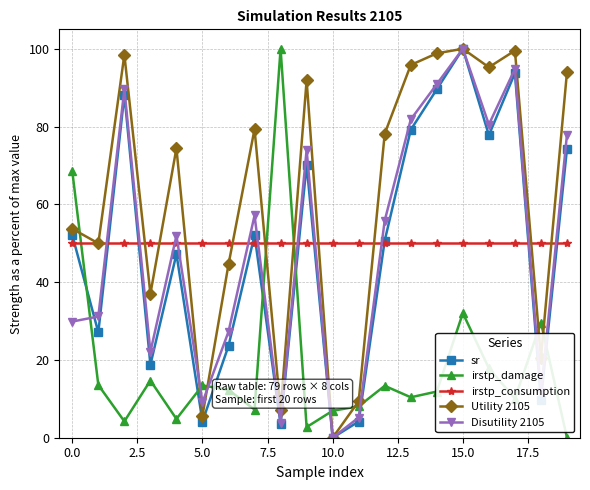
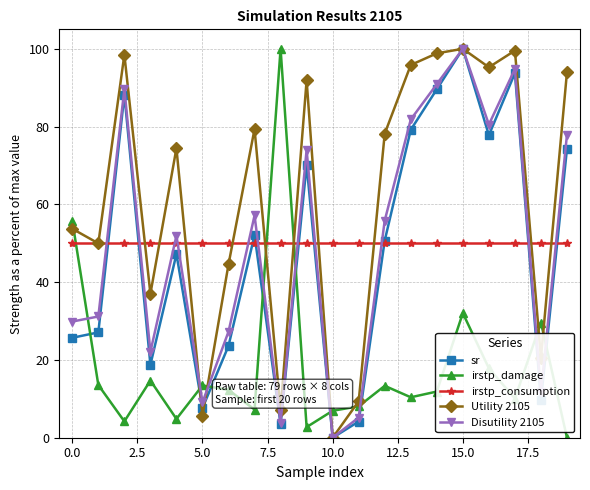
  {
    "sr": {
-     "0.0": 52,
-     "5.0": 4
+     "0.0": 26,
+     "5.0": 8
    },
    "irstp_damage": {
-     "0.0": 68,
+     "0.0": 56,
      "5.0": 13,
      "10.0": 7,
      "15.0": 32
    },
    "irstp_consumption": {
      "0.0": 50,
      "5.0": 50,
      "10.0": 50,
      "15.0": 50
    },
    "Utility 2105": {
      "0.0": 54,
      "5.0": 6
    },
    "Disutility 2105": {
      "0.0": 30,
      "5.0": 9
    }
  }
